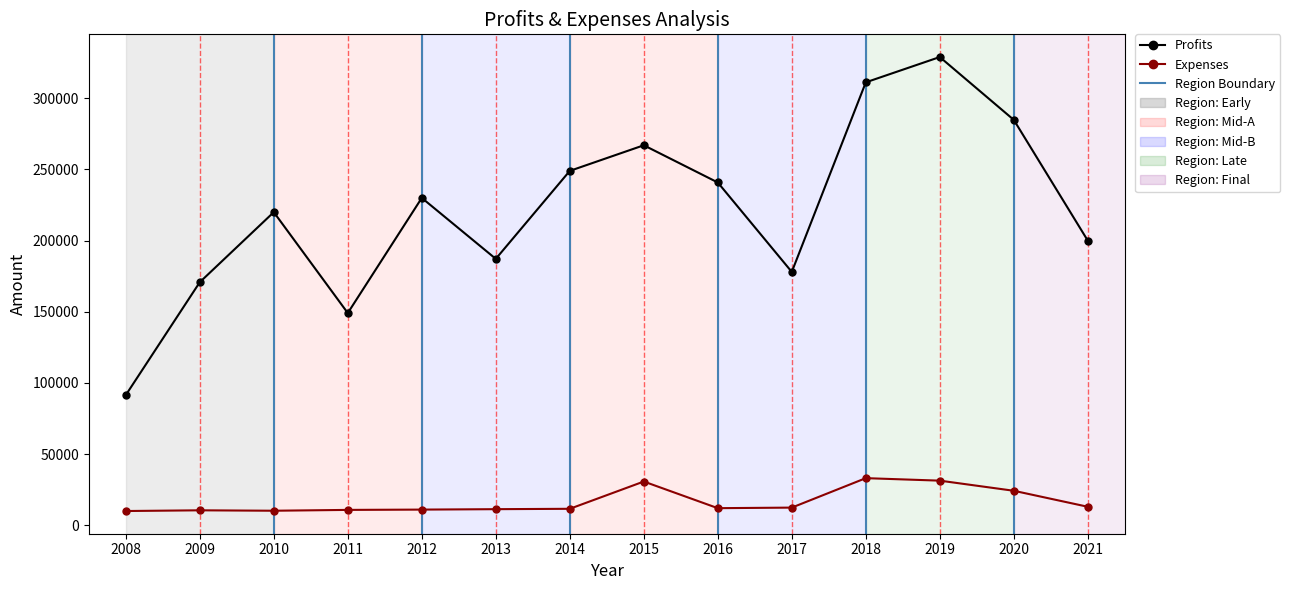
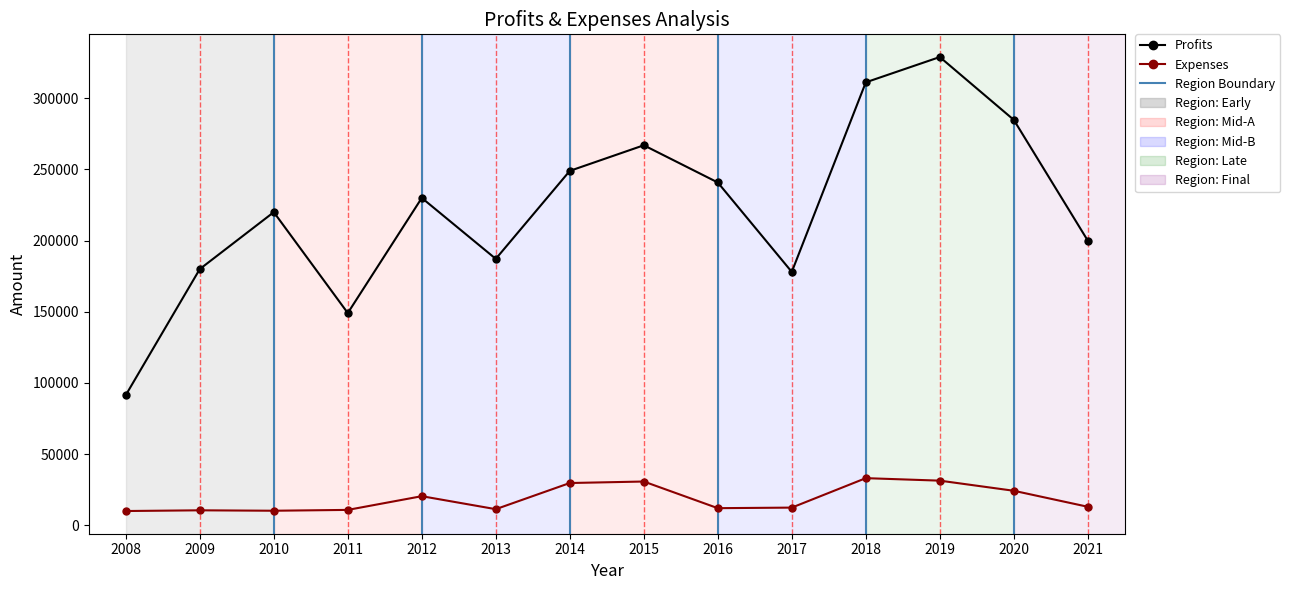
  {
    "Profits": {
      "2008": 91000,
-     "2009": 171000,
+     "2009": 180000,
      "2010": 220000,
      "2011": 149000,
      "2012": 230000,
      "2013": 187000,
      "2014": 249000,
      "2015": 267000,
      "2016": 241000,
      "2017": 178000,
      "2018": 311000,
      "2019": 329000,
      "2020": 285000,
      "2021": 200000
    },
    "Expenses": {
      "2008": 10000,
      "2009": 11000,
      "2010": 10000,
      "2011": 11000,
-     "2012": 11000,
+     "2012": 20000,
      "2013": 11000,
-     "2014": 12000,
+     "2014": 30000,
      "2015": 31000,
      "2016": 12000,
      "2017": 12000,
      "2018": 33000,
      "2019": 31000,
      "2020": 24000,
      "2021": 13000
    }
  }
